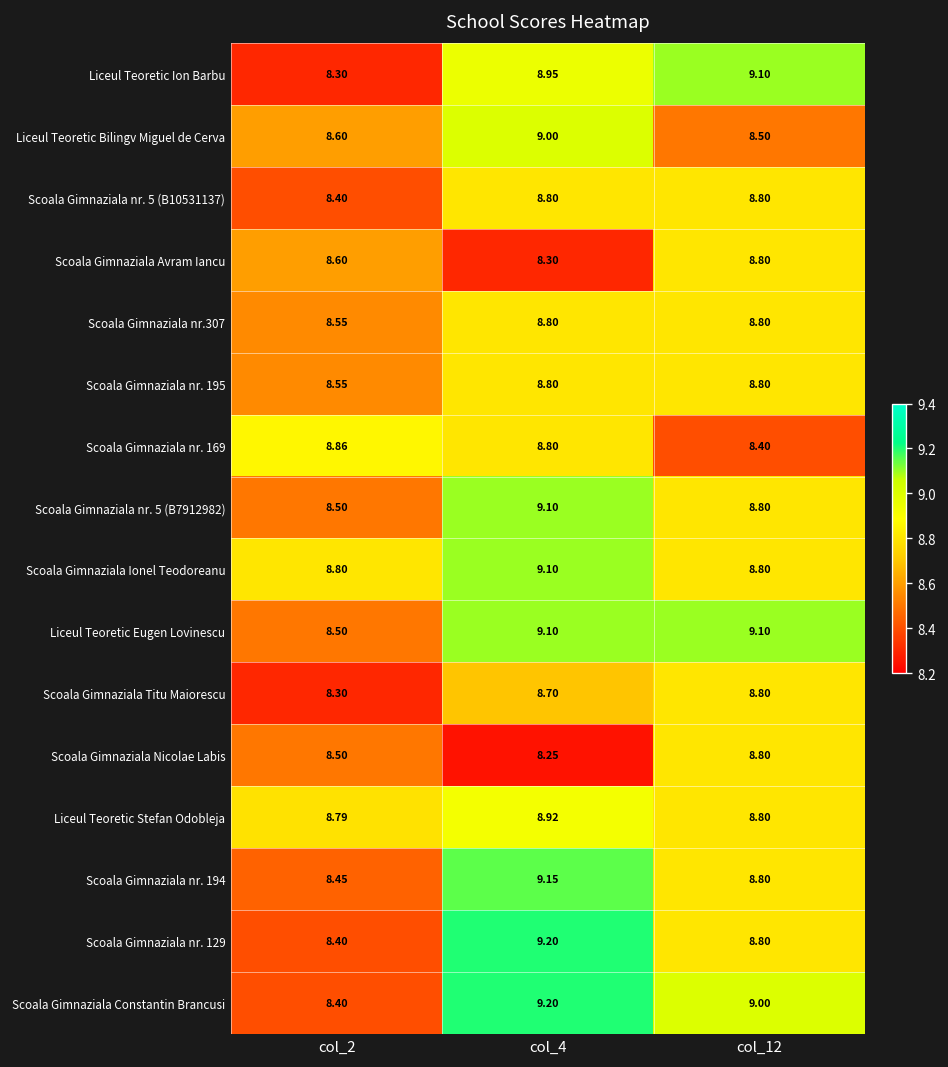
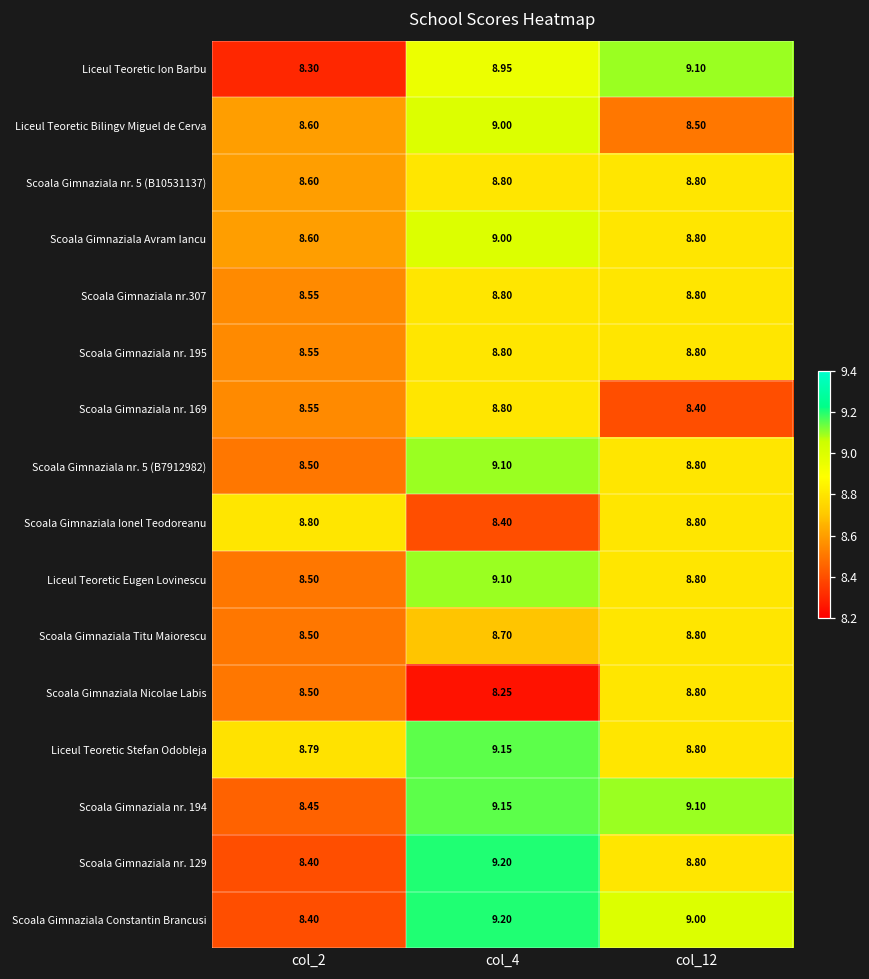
  {
    "Liceul Teoretic Ion Barbu": {
      "col_2": 8.30,
      "col_4": 8.95,
      "col_12": 9.10
    },
    "Liceul Teoretic Bilingv Miguel de Cerva": {
      "col_2": 8.60,
      "col_4": 9.00,
      "col_12": 8.50
    },
    "Scoala Gimnaziala nr. 5 (B10531137)": {
-     "col_2": 8.40,
+     "col_2": 8.60,
      "col_4": 8.80,
      "col_12": 8.80
    },
    "Scoala Gimnaziala Avram Iancu": {
      "col_2": 8.60,
-     "col_4": 8.30,
+     "col_4": 9.00,
      "col_12": 8.80
    },
    "Scoala Gimnaziala nr.307": {
      "col_2": 8.55,
      "col_4": 8.80,
      "col_12": 8.80
    },
    "Scoala Gimnaziala nr. 195": {
      "col_2": 8.55,
      "col_4": 8.80,
      "col_12": 8.80
    },
    "Scoala Gimnaziala nr. 169": {
-     "col_2": 8.86,
+     "col_2": 8.55,
      "col_4": 8.80,
      "col_12": 8.40
    },
    "Scoala Gimnaziala nr. 5 (B7912982)": {
      "col_2": 8.50,
      "col_4": 9.10,
      "col_12": 8.80
    },
    "Scoala Gimnaziala Ionel Teodoreanu": {
      "col_2": 8.80,
-     "col_4": 9.10,
+     "col_4": 8.40,
      "col_12": 8.80
    },
    "Liceul Teoretic Eugen Lovinescu": {
      "col_2": 8.50,
      "col_4": 9.10,
-     "col_12": 9.10
+     "col_12": 8.80
    },
    "Scoala Gimnaziala Titu Maiorescu": {
-     "col_2": 8.30,
+     "col_2": 8.50,
      "col_4": 8.70,
      "col_12": 8.80
    },
    "Scoala Gimnaziala Nicolae Labis": {
      "col_2": 8.50,
      "col_4": 8.25,
      "col_12": 8.80
    },
    "Liceul Teoretic Stefan Odobleja": {
      "col_2": 8.79,
-     "col_4": 8.92,
+     "col_4": 9.15,
      "col_12": 8.80
    },
    "Scoala Gimnaziala nr. 194": {
      "col_2": 8.45,
      "col_4": 9.15,
-     "col_12": 8.80
+     "col_12": 9.10
    },
    "Scoala Gimnaziala nr. 129": {
      "col_2": 8.40,
      "col_4": 9.20,
      "col_12": 8.80
    },
    "Scoala Gimnaziala Constantin Brancusi": {
      "col_2": 8.40,
      "col_4": 9.20,
      "col_12": 9.00
    }
  }
